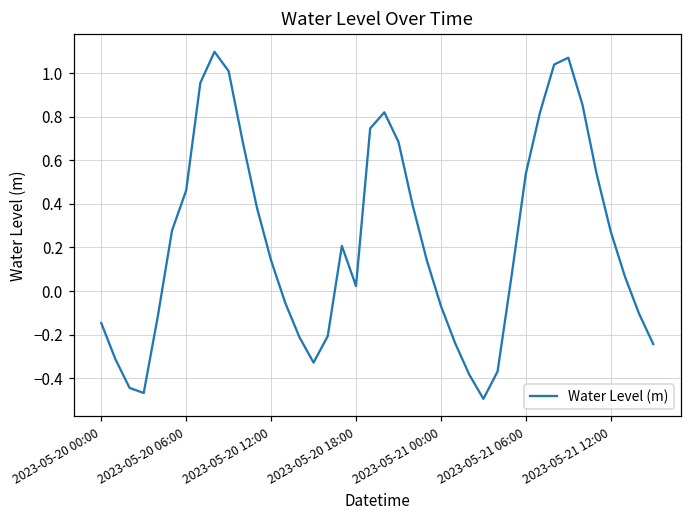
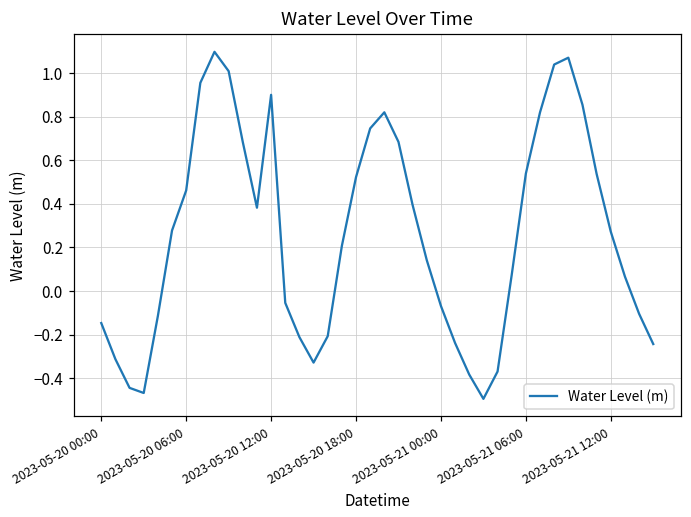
  {
    "2023-05-20 00:00": -0.15,
    "2023-05-20 06:00": 0.46,
-   "2023-05-20 12:00": 0.14,
-   "2023-05-20 18:00": 0.02,
+   "2023-05-20 12:00": 0.90,
+   "2023-05-20 18:00": 0.52,
    "2023-05-21 00:00": -0.07,
    "2023-05-21 06:00": 0.54,
    "2023-05-21 12:00": 0.27
  }
